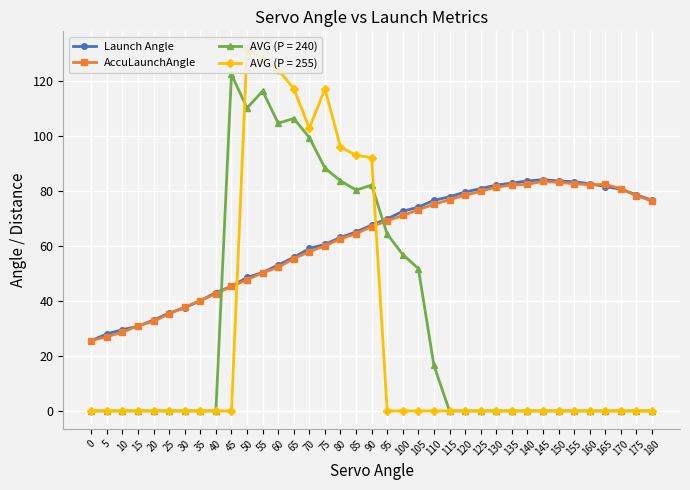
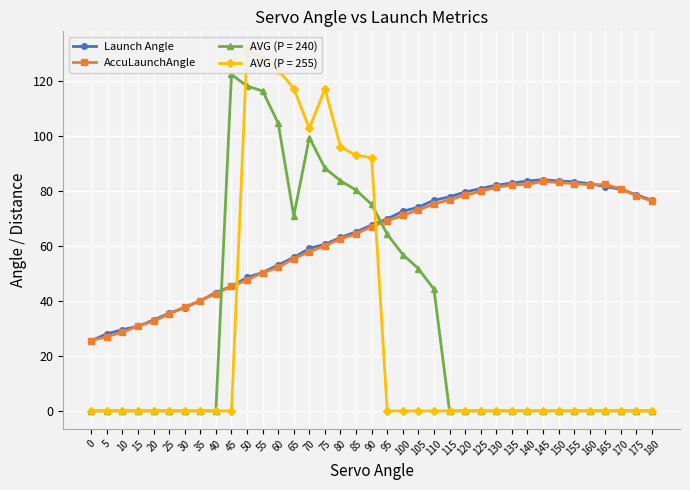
  {
    "Launch Angle": {
      "5": 28,
      "70": 59,
      "100": 73,
      "105": 74,
      "110": 77,
      "115": 78,
      "120": 80,
      "125": 81,
      "140": 84
    },
    "AccuLaunchAngle": {
      "5": 27,
      "70": 58,
      "100": 71,
      "105": 73,
      "110": 75,
      "115": 77,
      "120": 78,
      "125": 80,
      "140": 82
    },
    "AVG (P = 240)": {
      "45": 122,
-     "50": 110,
+     "50": 118,
      "55": 116,
      "60": 105,
-     "65": 106,
+     "65": 71,
      "70": 99,
      "75": 88,
      "80": 84,
      "85": 80,
-     "90": 82,
+     "90": 75,
      "95": 64,
      "100": 57,
      "105": 52,
-     "110": 17
+     "110": 44
    },
    "AVG (P = 255)": {
      "45": 0,
      "65": 117,
      "70": 103,
      "75": 117,
      "80": 96,
      "85": 93,
      "90": 92,
      "95": 0,
      "100": 0,
      "105": 0,
      "110": 0
    }
  }
